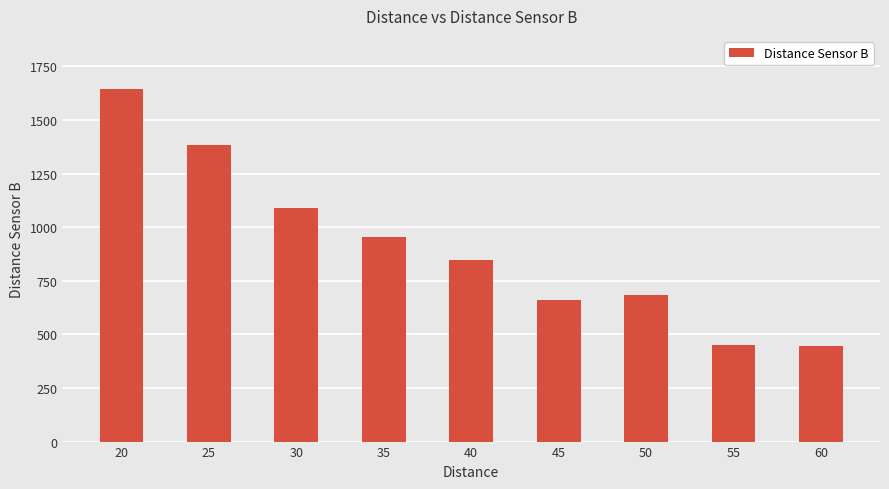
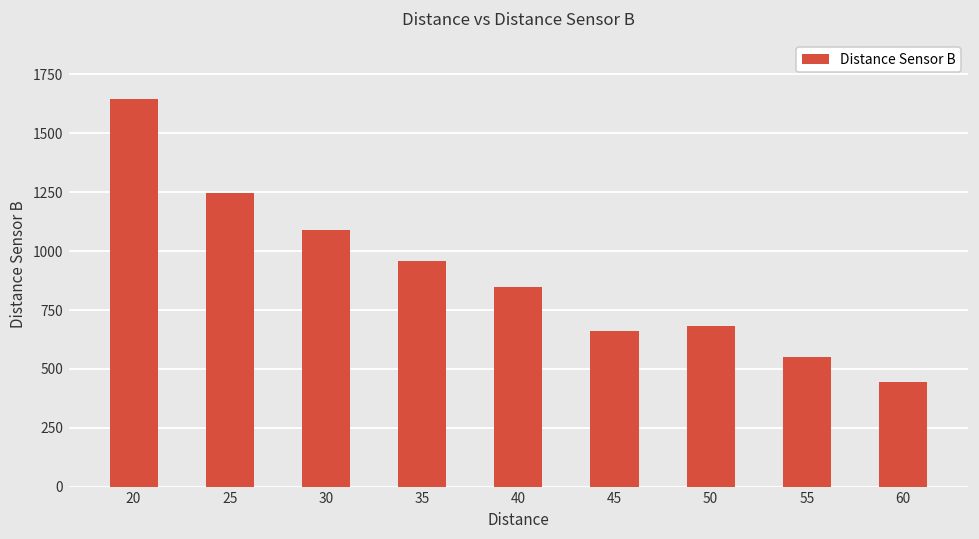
  {
    "20": 1650,
-   "25": 1380,
+   "25": 1240,
    "30": 1090,
    "35": 960,
    "40": 850,
    "45": 660,
    "50": 680,
-   "55": 450,
+   "55": 550,
    "60": 450
  }
